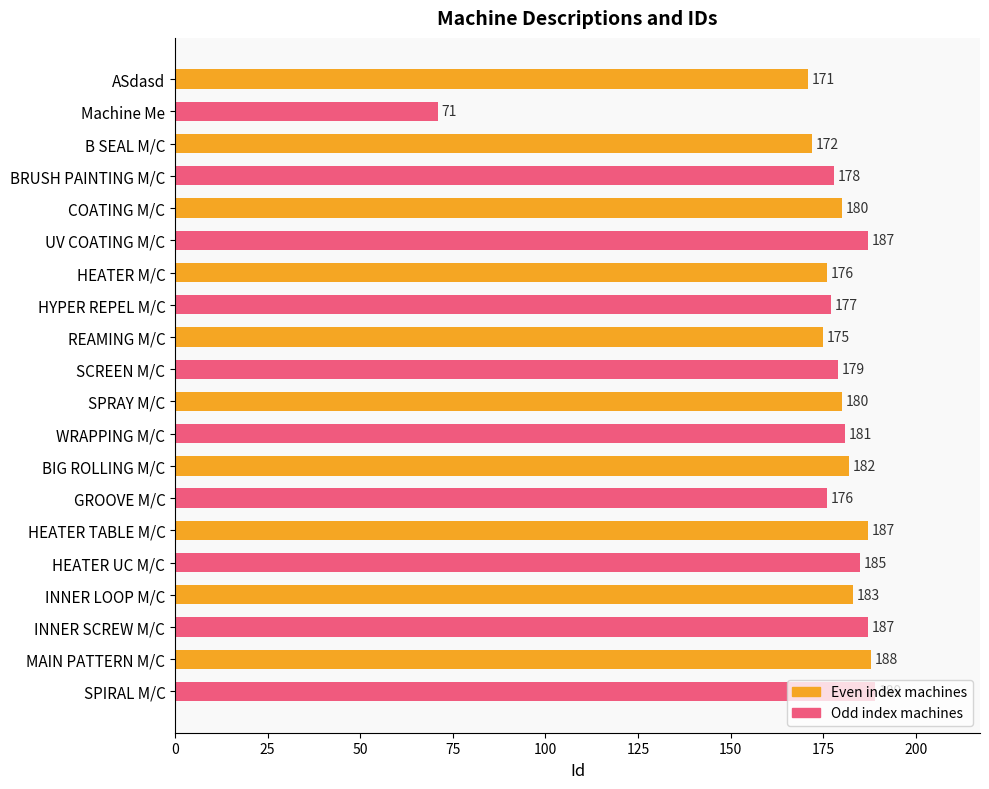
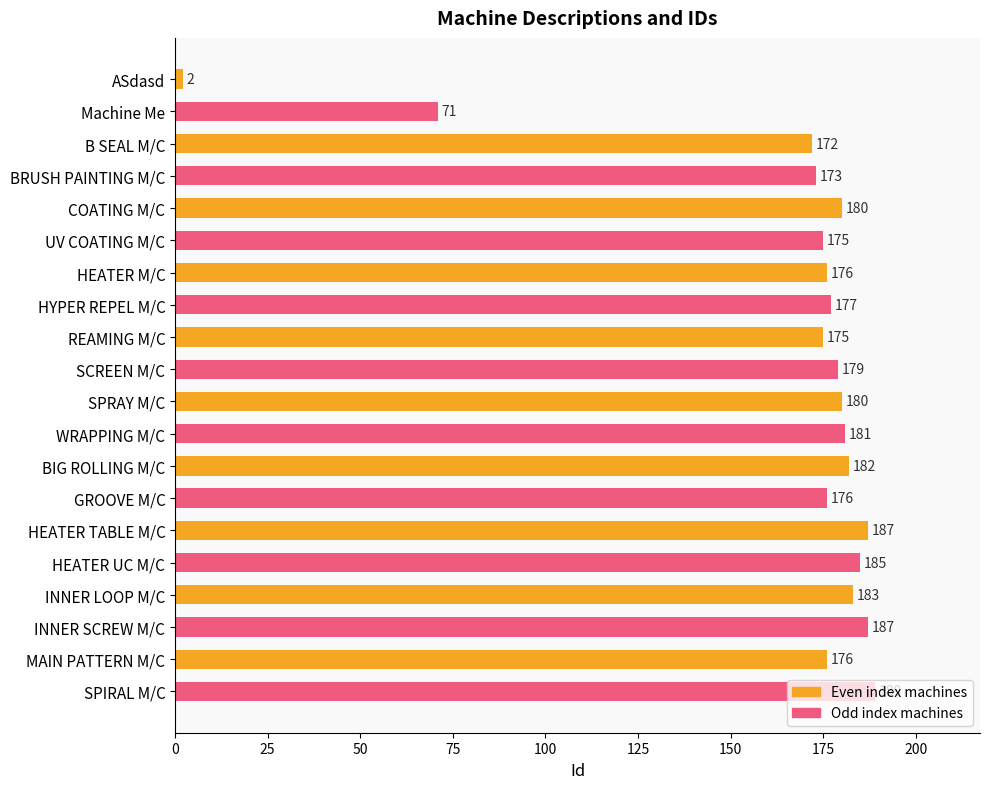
  {
-   "ASdasd": 171,
+   "ASdasd": 2,
    "Machine Me": 71,
    "B SEAL M/C": 172,
-   "BRUSH PAINTING M/C": 178,
+   "BRUSH PAINTING M/C": 173,
    "COATING M/C": 180,
-   "UV COATING M/C": 187,
+   "UV COATING M/C": 175,
    "HEATER M/C": 176,
    "HYPER REPEL M/C": 177,
    "REAMING M/C": 175,
    "SCREEN M/C": 179,
    "SPRAY M/C": 180,
    "WRAPPING M/C": 181,
    "BIG ROLLING M/C": 182,
    "GROOVE M/C": 176,
    "HEATER TABLE M/C": 187,
    "HEATER UC M/C": 185,
    "INNER LOOP M/C": 183,
    "INNER SCREW M/C": 187,
-   "MAIN PATTERN M/C": 188
+   "MAIN PATTERN M/C": 176
  }
